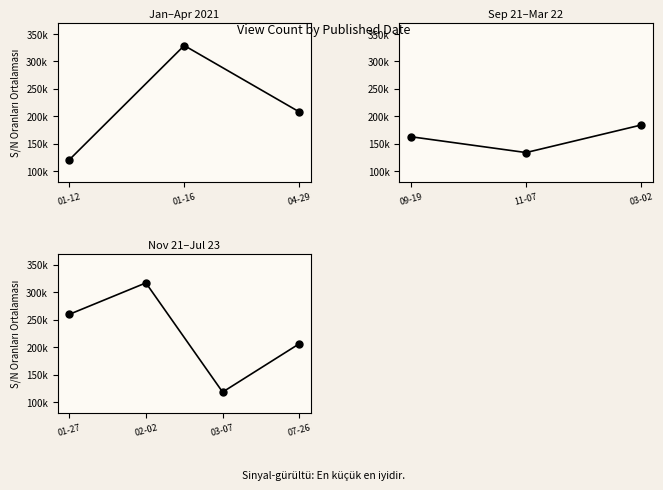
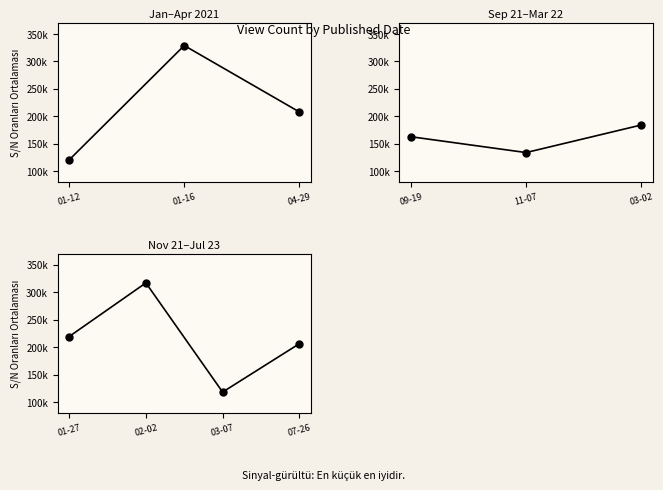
  {
    "Jan–Apr 2021": {
      "01-12": 120000,
      "01-16": 330000,
      "04-29": 210000
    },
    "Sep 21–Mar 22": {
      "09-19": 160000,
      "11-07": 130000,
      "03-02": 180000
    },
    "Nov 21–Jul 23": {
-     "01-27": 260000,
+     "01-27": 220000,
      "02-02": 320000,
      "03-07": 120000,
      "07-26": 210000
    }
  }
